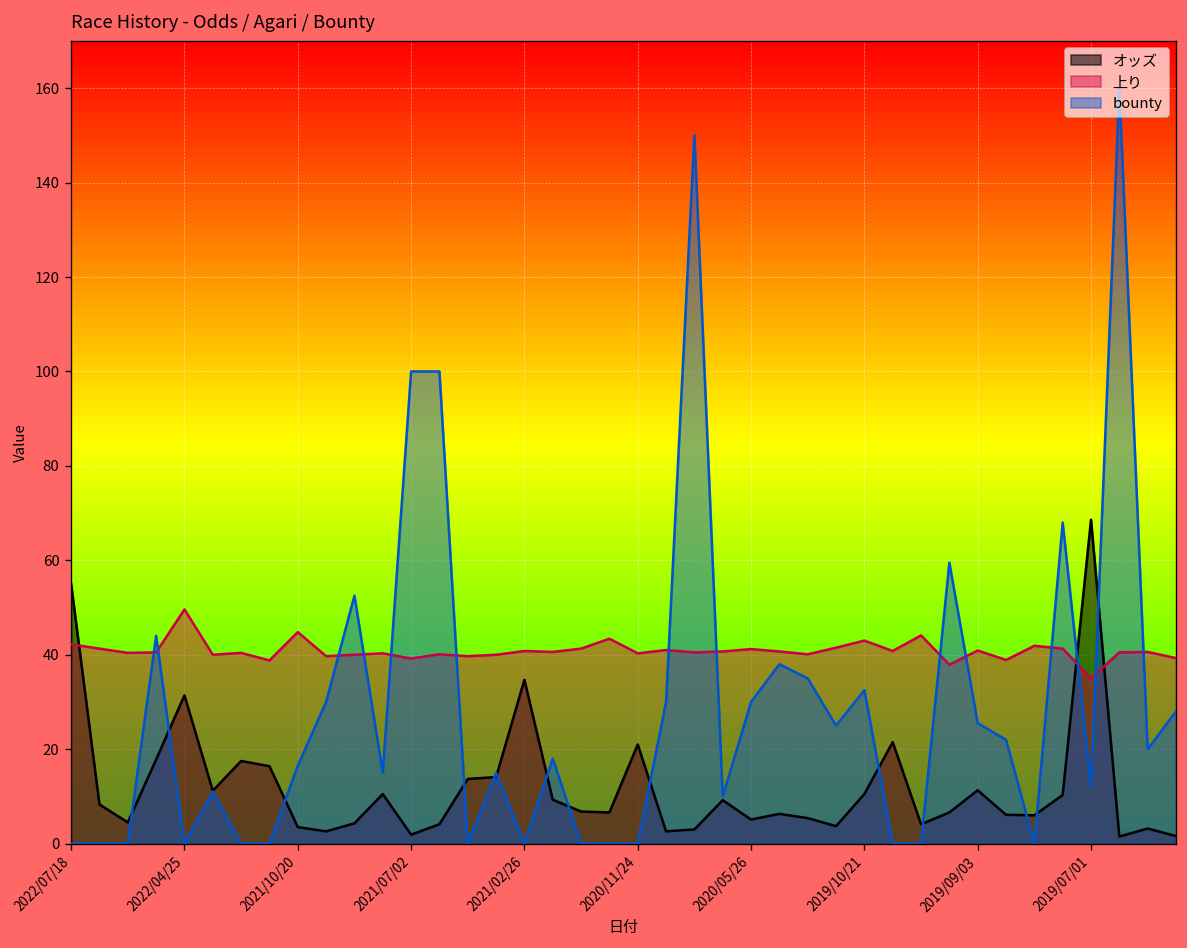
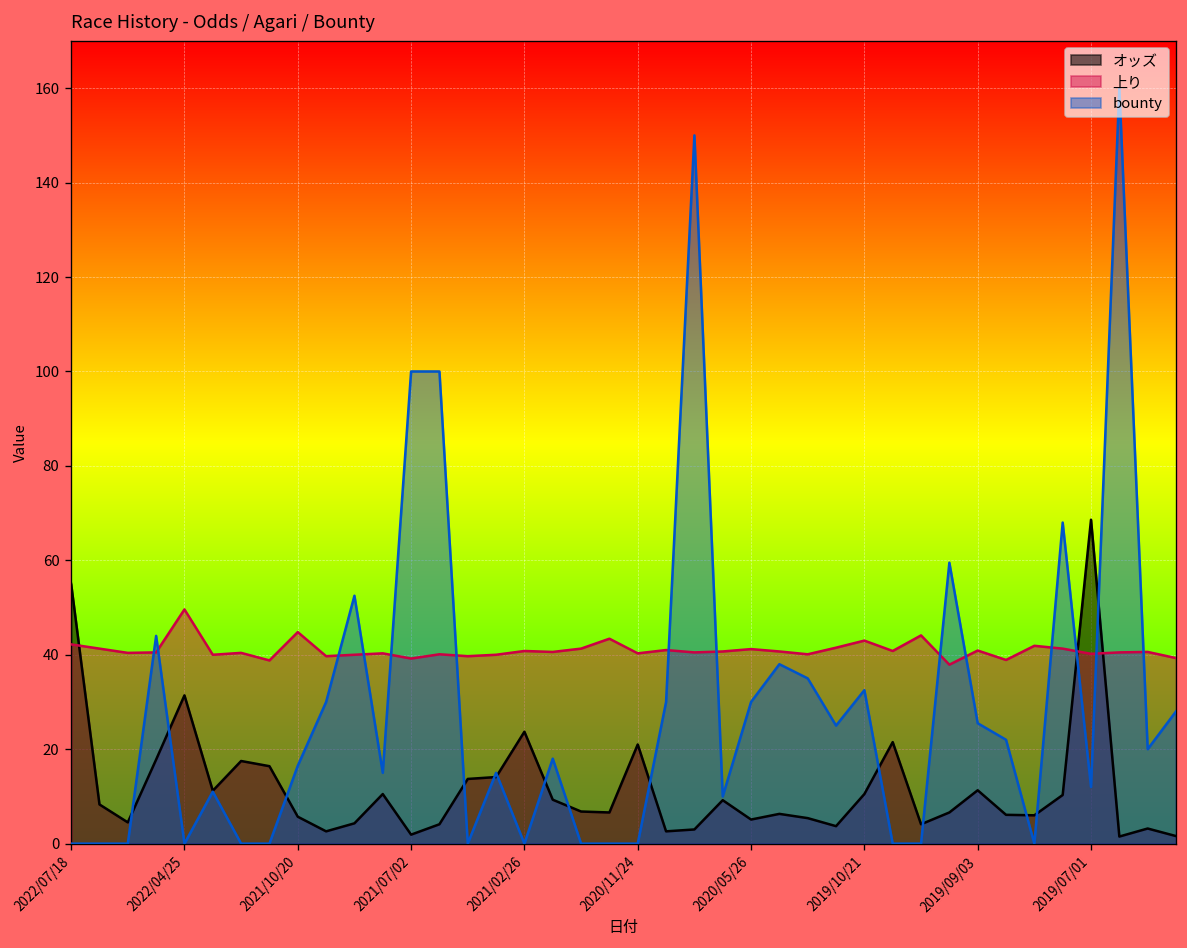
  {
    "オッズ": {
      "2022/07/18": 55,
      "2022/04/25": 31,
-     "2021/10/20": 4,
+     "2021/10/20": 6,
      "2021/07/02": 2,
-     "2021/02/26": 35,
+     "2021/02/26": 24,
      "2020/11/24": 21,
      "2020/05/26": 5,
      "2019/10/21": 11,
      "2019/09/03": 11,
      "2019/07/01": 69
    },
    "上り": {
      "2022/07/18": 42,
      "2022/04/25": 50,
      "2021/10/20": 45,
      "2021/07/02": 39,
      "2021/02/26": 41,
      "2020/11/24": 40,
      "2020/05/26": 41,
      "2019/10/21": 43,
      "2019/09/03": 41,
-     "2019/07/01": 35
+     "2019/07/01": 40
    },
    "bounty": {
      "2022/07/18": 0,
      "2022/04/25": 0,
      "2021/10/20": 17,
      "2021/07/02": 100,
      "2021/02/26": 0,
      "2020/11/24": 0,
      "2020/05/26": 30,
      "2019/10/21": 33,
      "2019/09/03": 26,
      "2019/07/01": 12
    }
  }
